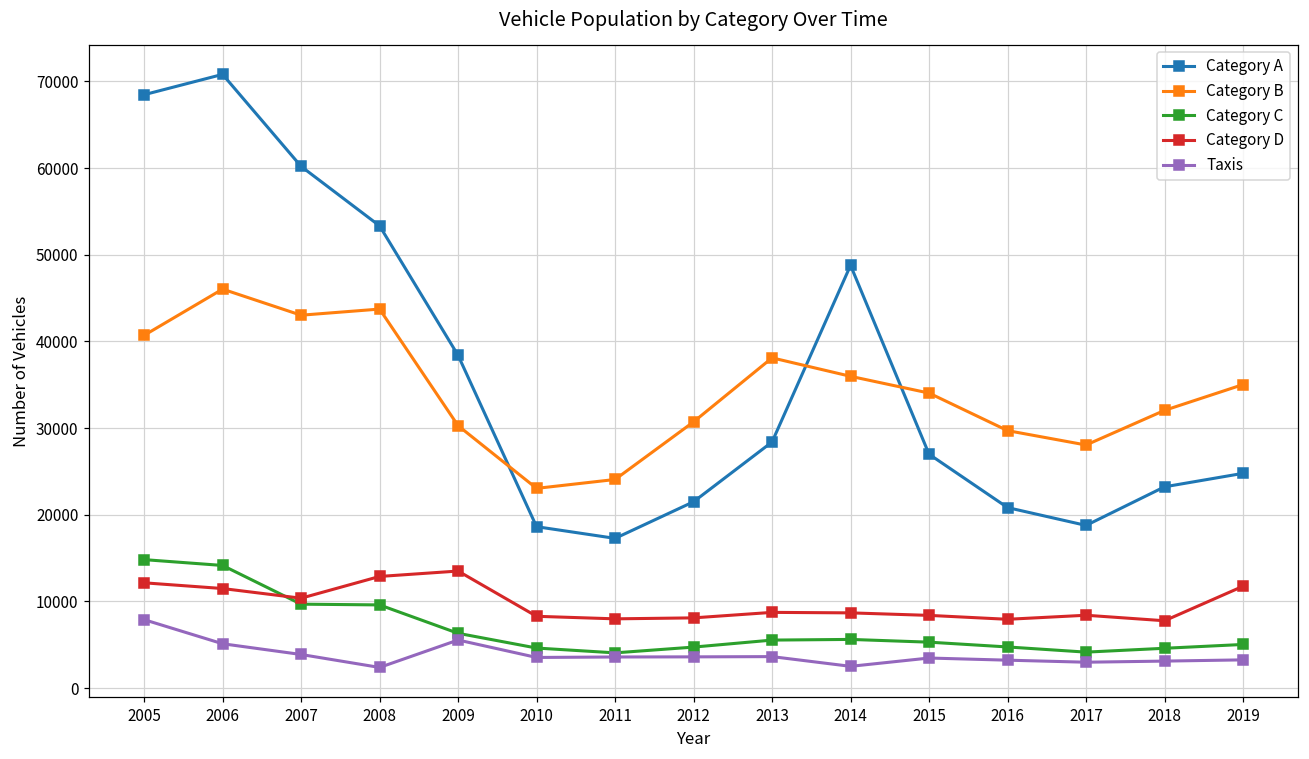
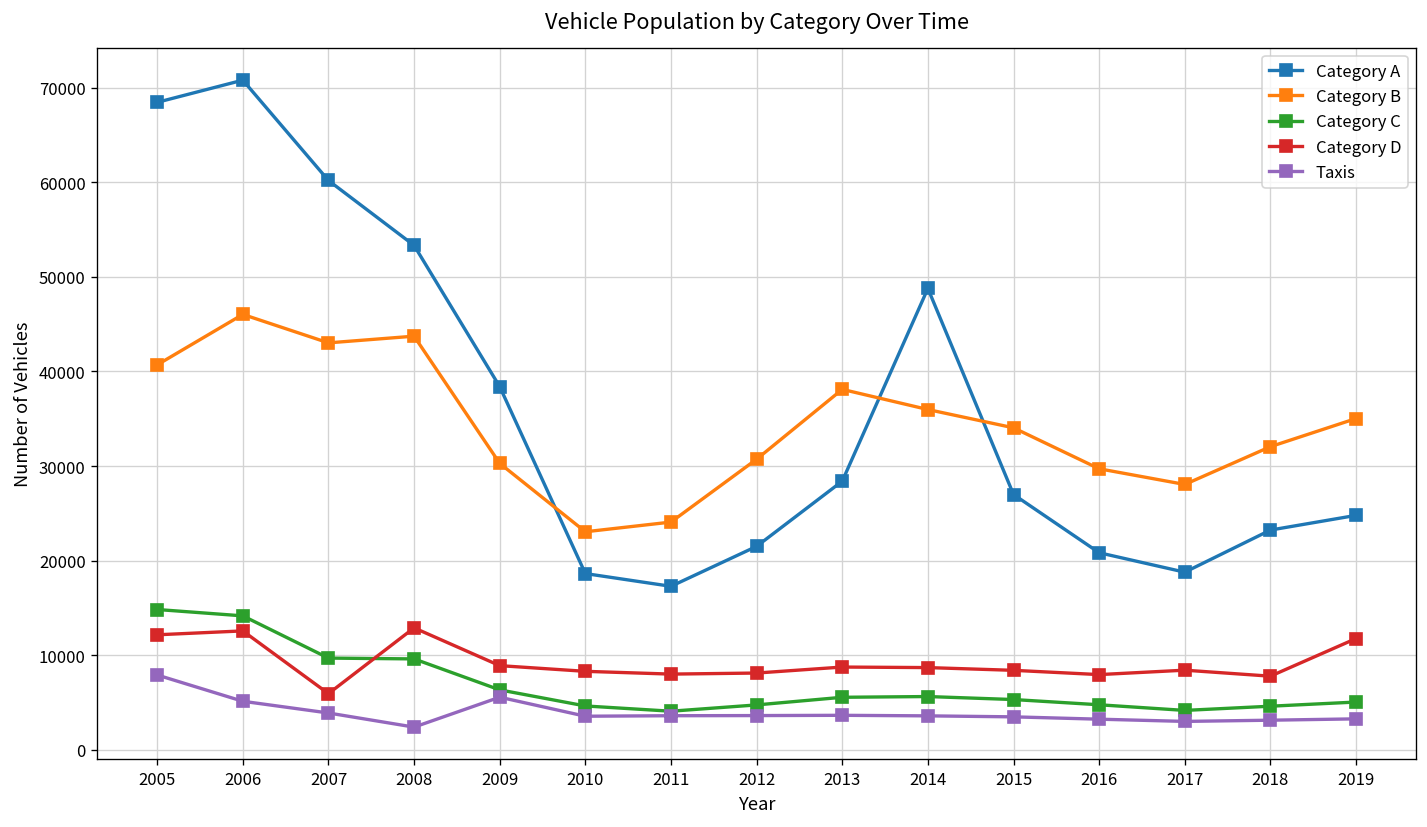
  {
    "Category A": {
      "2005": 68000,
      "2006": 71000,
      "2007": 60000,
      "2008": 53000,
      "2009": 38000,
      "2010": 19000,
      "2011": 17000,
      "2012": 22000,
      "2013": 28000,
      "2014": 49000,
      "2015": 27000,
      "2016": 21000,
      "2017": 19000,
      "2018": 23000,
      "2019": 25000
    },
    "Category B": {
      "2005": 41000,
      "2006": 46000,
      "2007": 43000,
      "2008": 44000,
      "2009": 30000,
      "2010": 23000,
      "2011": 24000,
      "2012": 31000,
      "2013": 38000,
      "2014": 36000,
      "2015": 34000,
      "2016": 30000,
      "2017": 28000,
      "2018": 32000,
      "2019": 35000
    },
    "Category C": {
      "2005": 15000,
      "2006": 14000,
      "2007": 10000,
      "2008": 10000,
      "2009": 6000,
      "2010": 5000,
      "2011": 4000,
      "2012": 5000,
      "2013": 6000,
      "2014": 6000,
      "2015": 5000,
      "2016": 5000,
      "2017": 4000,
      "2018": 5000,
      "2019": 5000
    },
    "Category D": {
      "2005": 12000,
-     "2006": 11000,
-     "2007": 10000,
+     "2006": 13000,
+     "2007": 6000,
      "2008": 13000,
-     "2009": 14000,
+     "2009": 9000,
      "2010": 8000,
      "2011": 8000,
      "2012": 8000,
      "2013": 9000,
      "2014": 9000,
      "2015": 8000,
      "2016": 8000,
      "2017": 8000,
      "2018": 8000,
      "2019": 12000
    },
    "Taxis": {
      "2005": 8000,
      "2006": 5000,
      "2007": 4000,
      "2008": 2000,
      "2009": 6000,
      "2010": 4000,
      "2011": 4000,
      "2012": 4000,
      "2013": 4000,
-     "2014": 3000,
+     "2014": 4000,
      "2015": 3000,
      "2016": 3000,
      "2017": 3000,
      "2018": 3000,
      "2019": 3000
    }
  }
